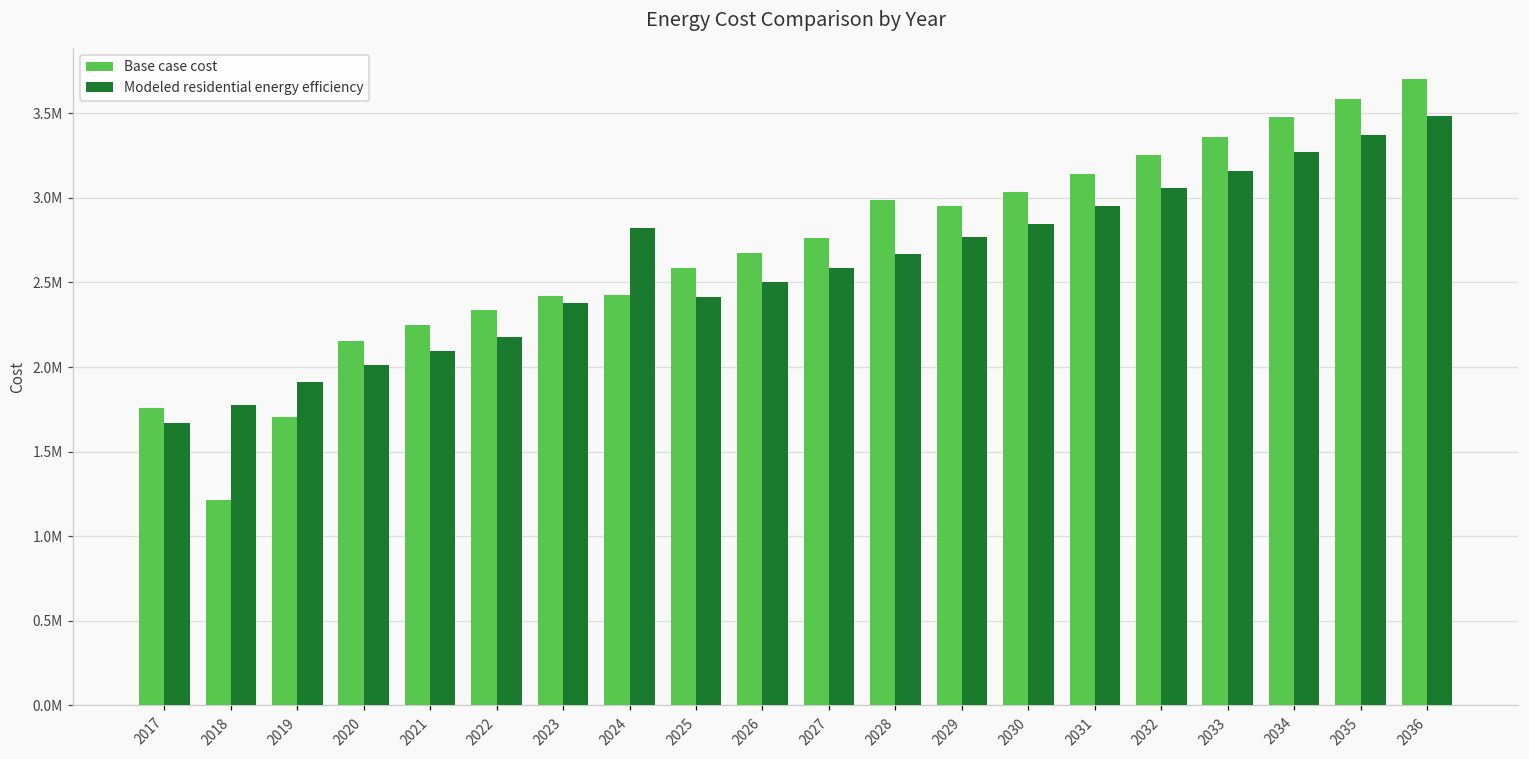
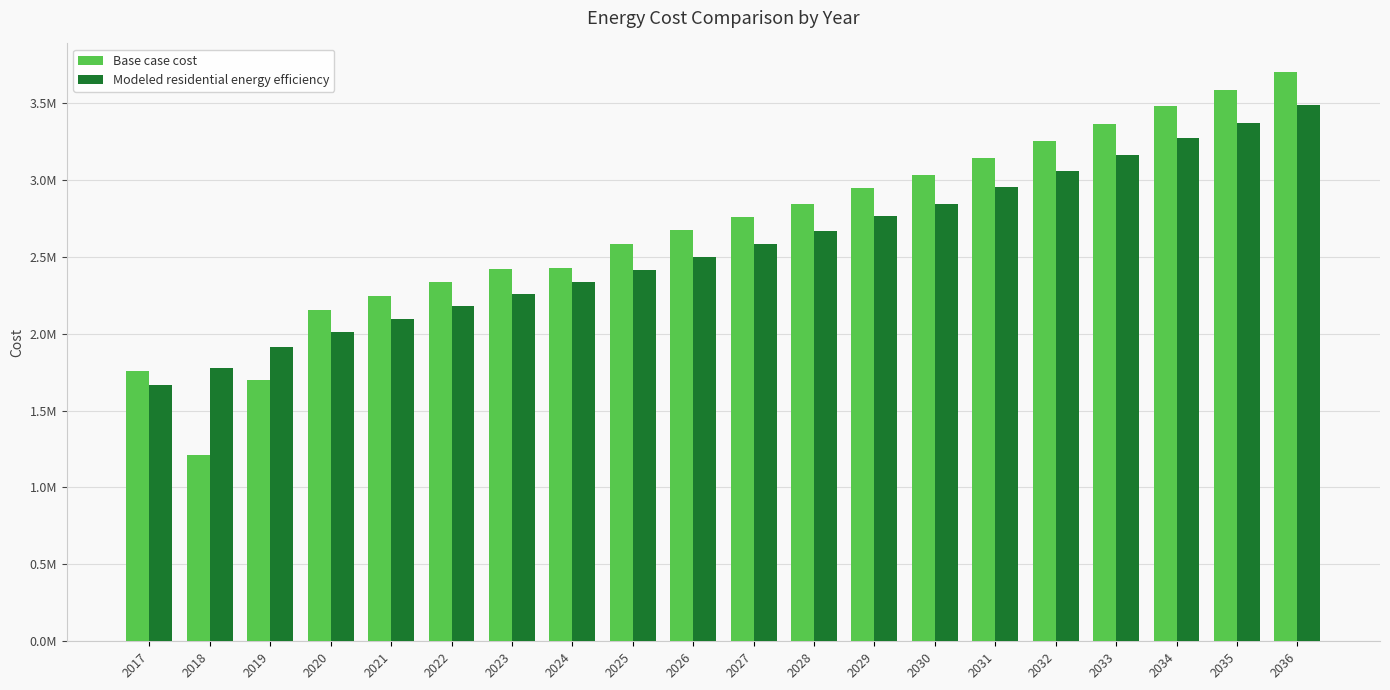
  {
    "Base case cost": {
      "2017": 1760000,
      "2018": 1210000,
      "2019": 1700000,
      "2020": 2160000,
      "2021": 2250000,
      "2022": 2330000,
      "2023": 2420000,
      "2024": 2430000,
      "2025": 2580000,
      "2026": 2670000,
      "2027": 2760000,
-     "2028": 2990000,
+     "2028": 2850000,
      "2029": 2950000,
      "2030": 3030000,
      "2031": 3140000,
      "2032": 3250000,
      "2033": 3360000,
      "2034": 3480000,
      "2035": 3580000,
      "2036": 3700000
    },
    "Modeled residential energy efficiency": {
      "2017": 1670000,
      "2018": 1780000,
      "2019": 1910000,
      "2020": 2010000,
      "2021": 2100000,
      "2022": 2180000,
-     "2023": 2380000,
-     "2024": 2820000,
+     "2023": 2260000,
+     "2024": 2340000,
      "2025": 2420000,
      "2026": 2500000,
      "2027": 2590000,
      "2028": 2670000,
      "2029": 2770000,
      "2030": 2850000,
      "2031": 2950000,
      "2032": 3060000,
      "2033": 3160000,
      "2034": 3270000,
      "2035": 3370000,
      "2036": 3490000
    }
  }
